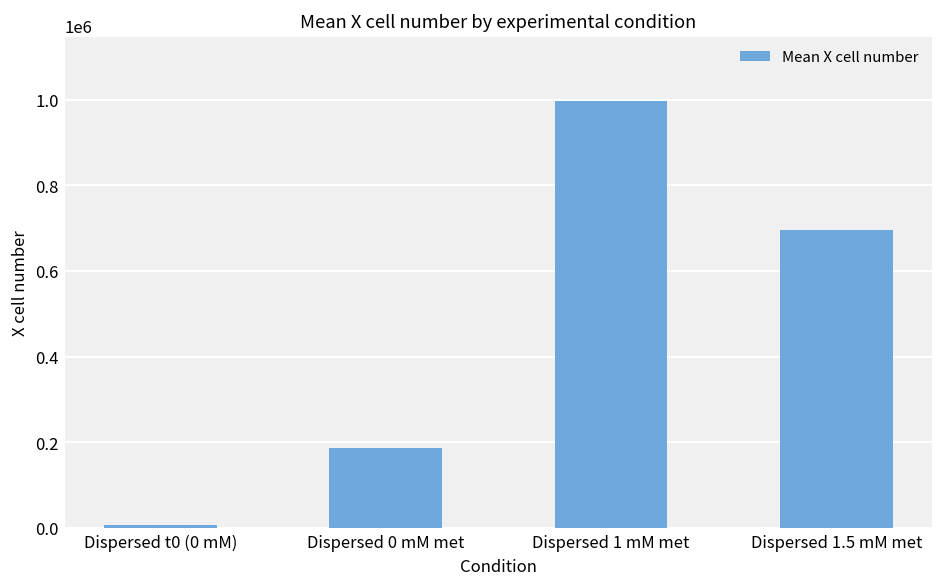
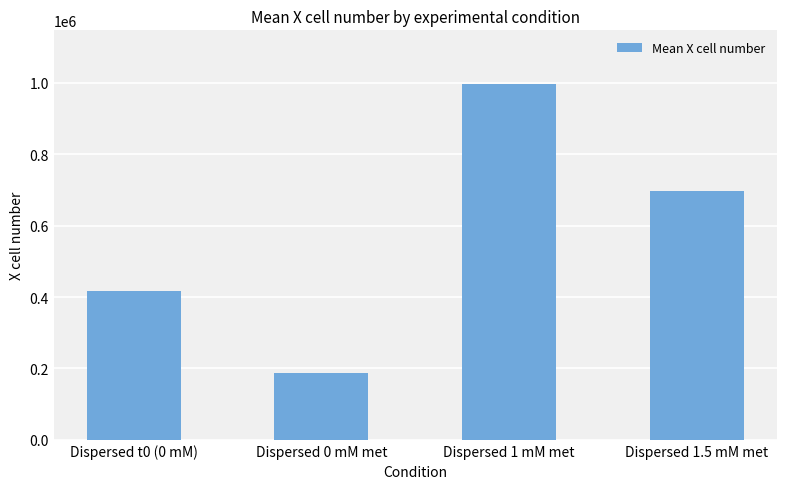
  {
-   "Dispersed t0 (0 mM)": 10000,
+   "Dispersed t0 (0 mM)": 420000,
    "Dispersed 0 mM met": 190000,
    "Dispersed 1 mM met": 1000000,
    "Dispersed 1.5 mM met": 700000
  }
